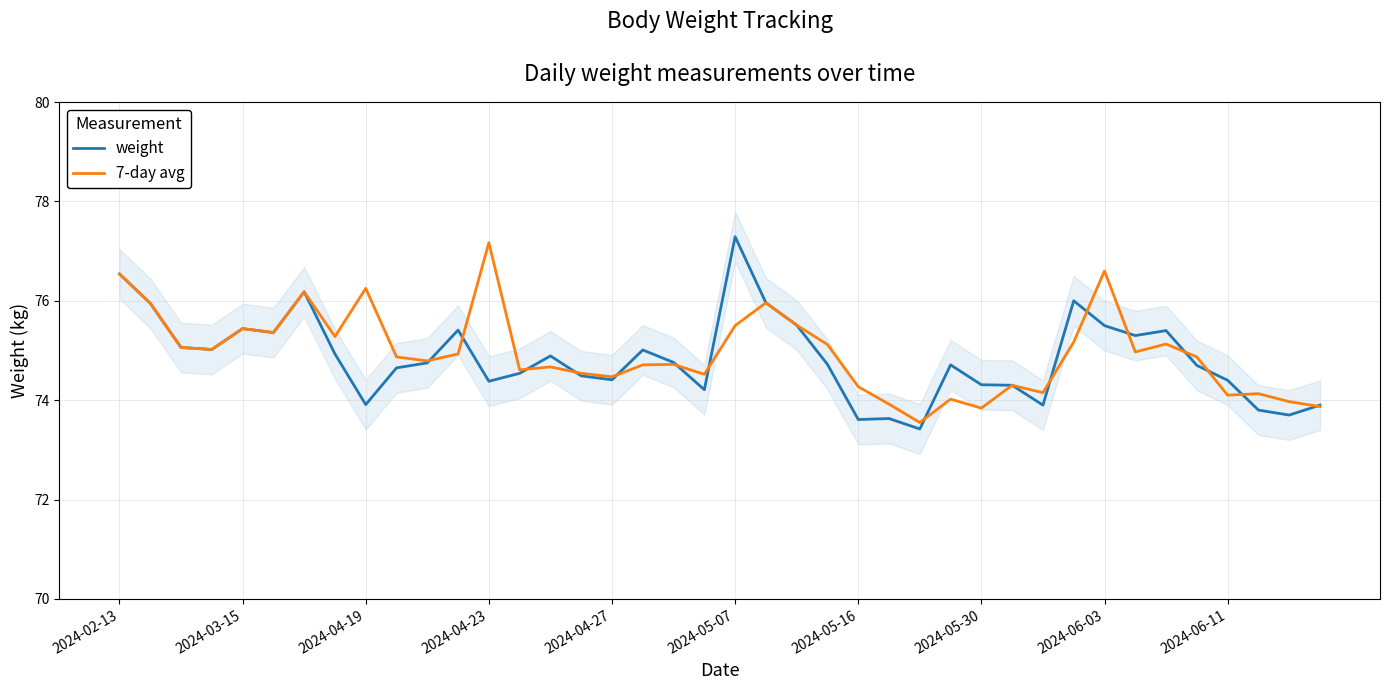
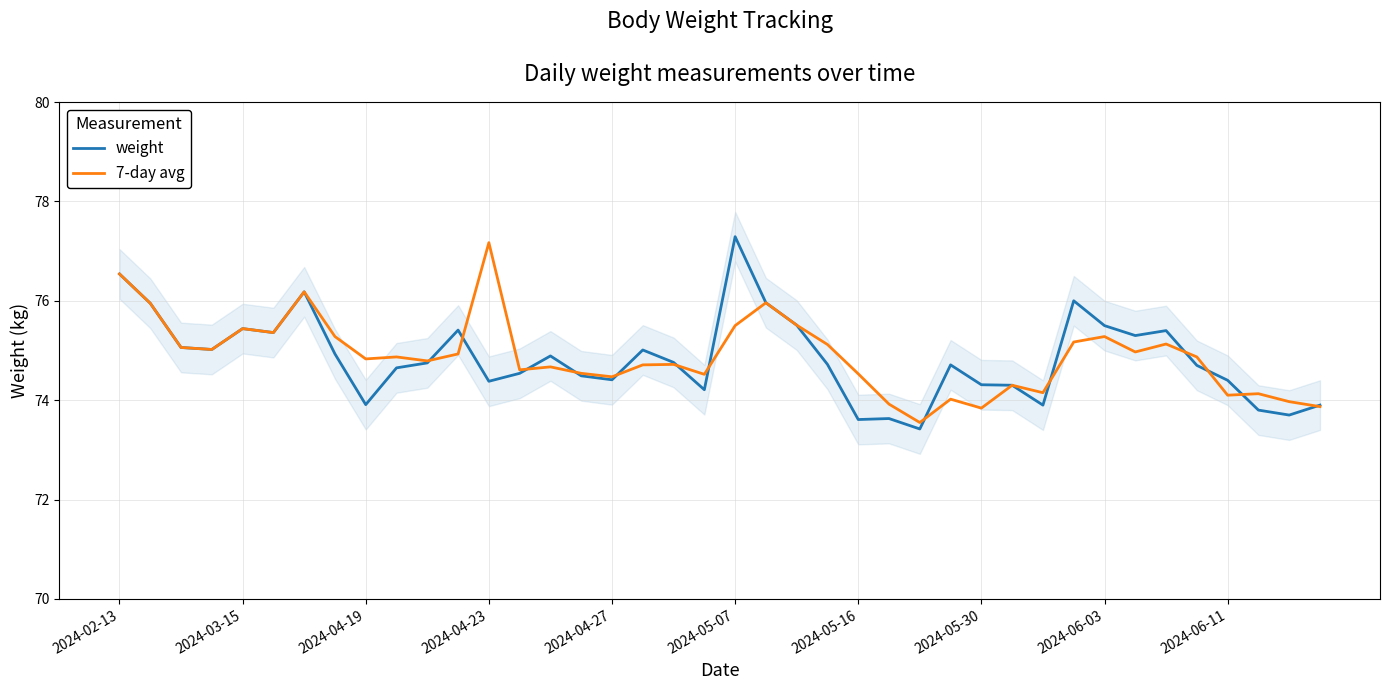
  {
    "7-day avg": {
-     "2024-04-19": 76.3,
+     "2024-04-19": 74.8,
      "2024-04-23": 77.2,
      "2024-04-27": 74.5,
      "2024-05-07": 75.5,
-     "2024-05-16": 74.3,
+     "2024-05-16": 74.5,
      "2024-05-30": 73.8,
-     "2024-06-03": 76.6,
+     "2024-06-03": 75.3,
      "2024-06-11": 74.1
    }
  }
